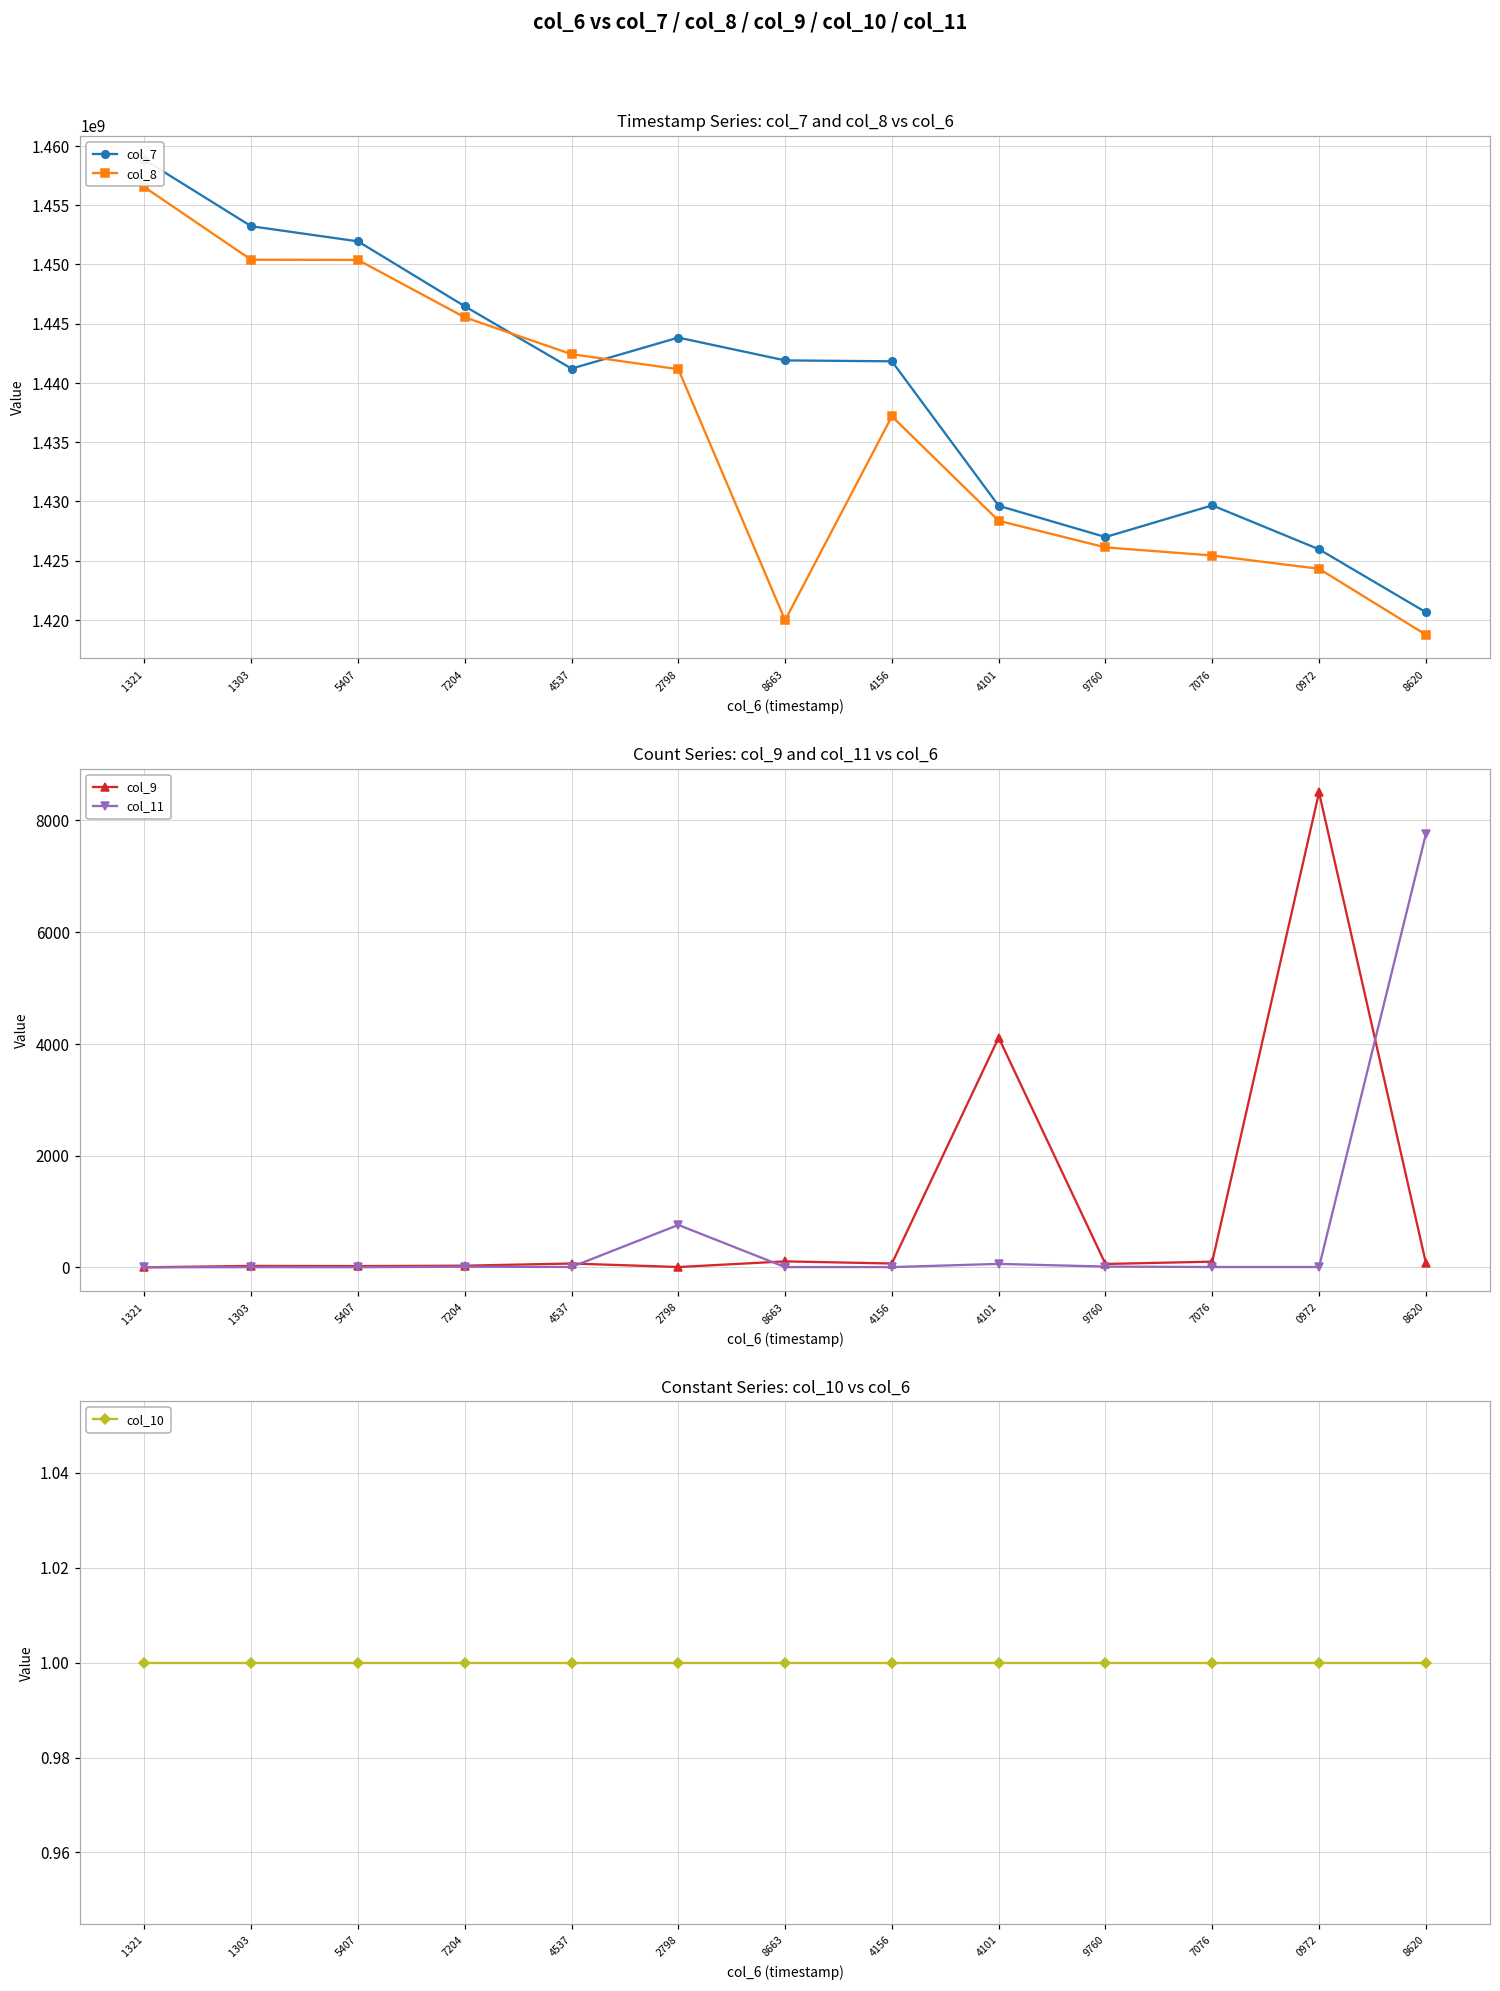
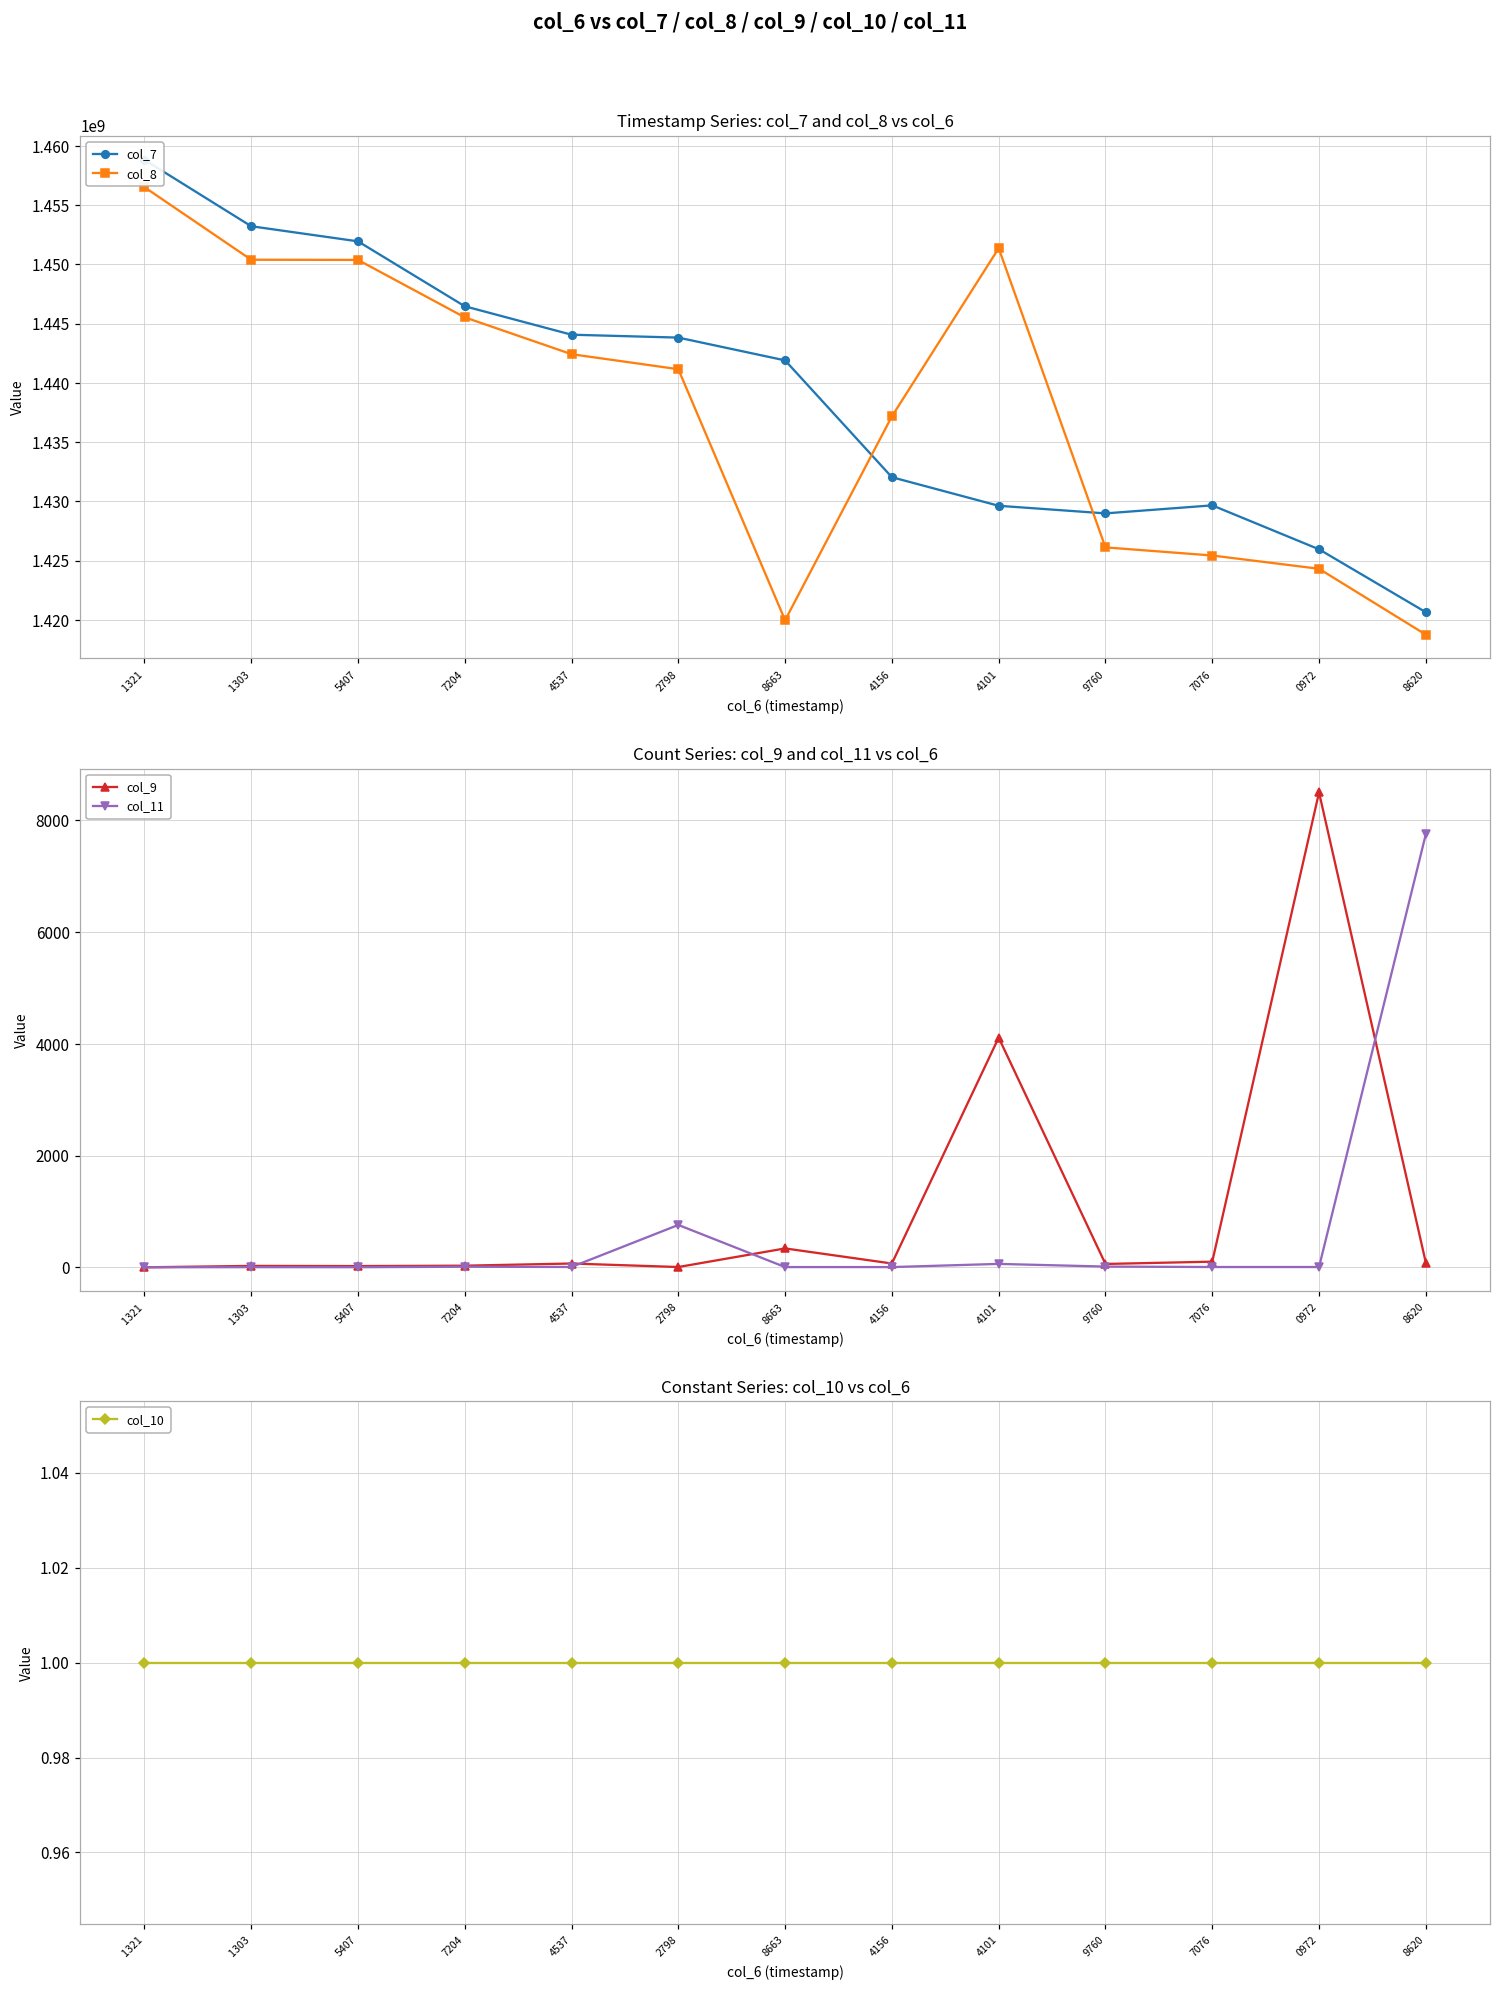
  {
    "Timestamp Series: col_7 and col_8 vs col_6": {
      "col_7": {
        "1303": 1453200000,
        "5407": 1452000000,
        "7204": 1446500000,
-       "4537": 1441200000,
+       "4537": 1444100000,
        "2798": 1443800000,
        "8663": 1441900000,
-       "4156": 1441800000,
+       "4156": 1432000000,
        "4101": 1429600000,
-       "9760": 1427000000,
+       "9760": 1429000000,
        "7076": 1429700000,
        "0972": 1426000000,
        "8620": 1420700000
      },
      "col_8": {
        "1321": 1456500000,
        "1303": 1450400000,
        "5407": 1450400000,
        "7204": 1445500000,
        "4537": 1442400000,
        "2798": 1441200000,
        "8663": 1420000000,
        "4156": 1437200000,
-       "4101": 1428400000,
+       "4101": 1451400000,
        "9760": 1426100000,
        "7076": 1425400000,
        "0972": 1424300000,
        "8620": 1418800000
      }
    },
    "Count Series: col_9 and col_11 vs col_6": {
      "col_9": {
        "4537": 100,
        "2798": 0,
-       "8663": 100,
+       "8663": 300,
        "4156": 100,
        "4101": 4100,
        "7076": 100,
        "0972": 8500,
        "8620": 100
      },
      "col_11": {
        "4537": 0,
        "2798": 800,
        "8663": 0,
        "4156": 0,
        "4101": 100,
        "7076": 0,
        "0972": 0,
        "8620": 7700
      }
    },
    "Constant Series: col_10 vs col_6": {
      "1321": 1.000,
      "1303": 1.000,
      "5407": 1.000,
      "7204": 1.000,
      "4537": 1.000,
      "2798": 1.000,
      "8663": 1.000,
      "4156": 1.000,
      "4101": 1.000,
      "9760": 1.000,
      "7076": 1.000,
      "0972": 1.000,
      "8620": 1.000
    }
  }
